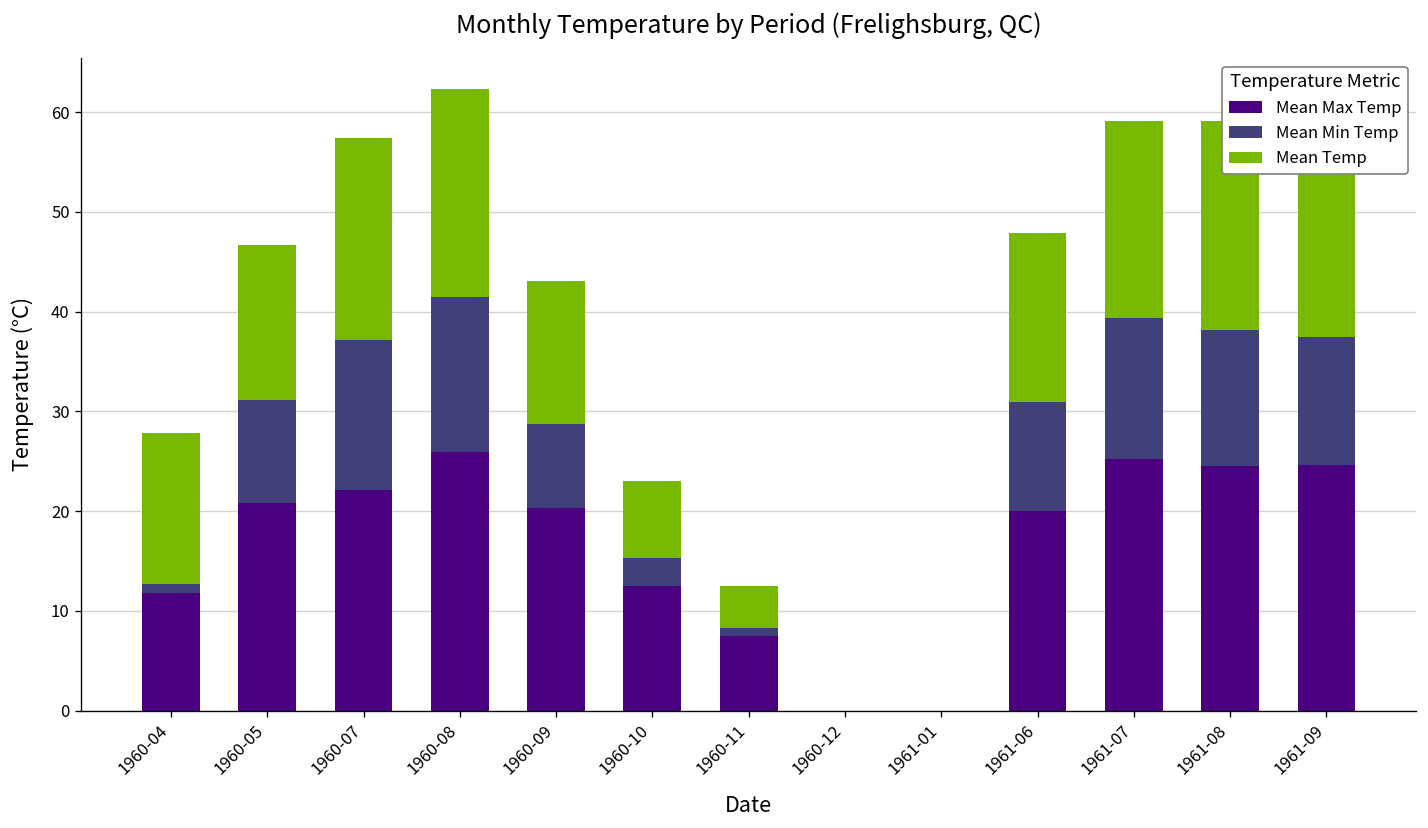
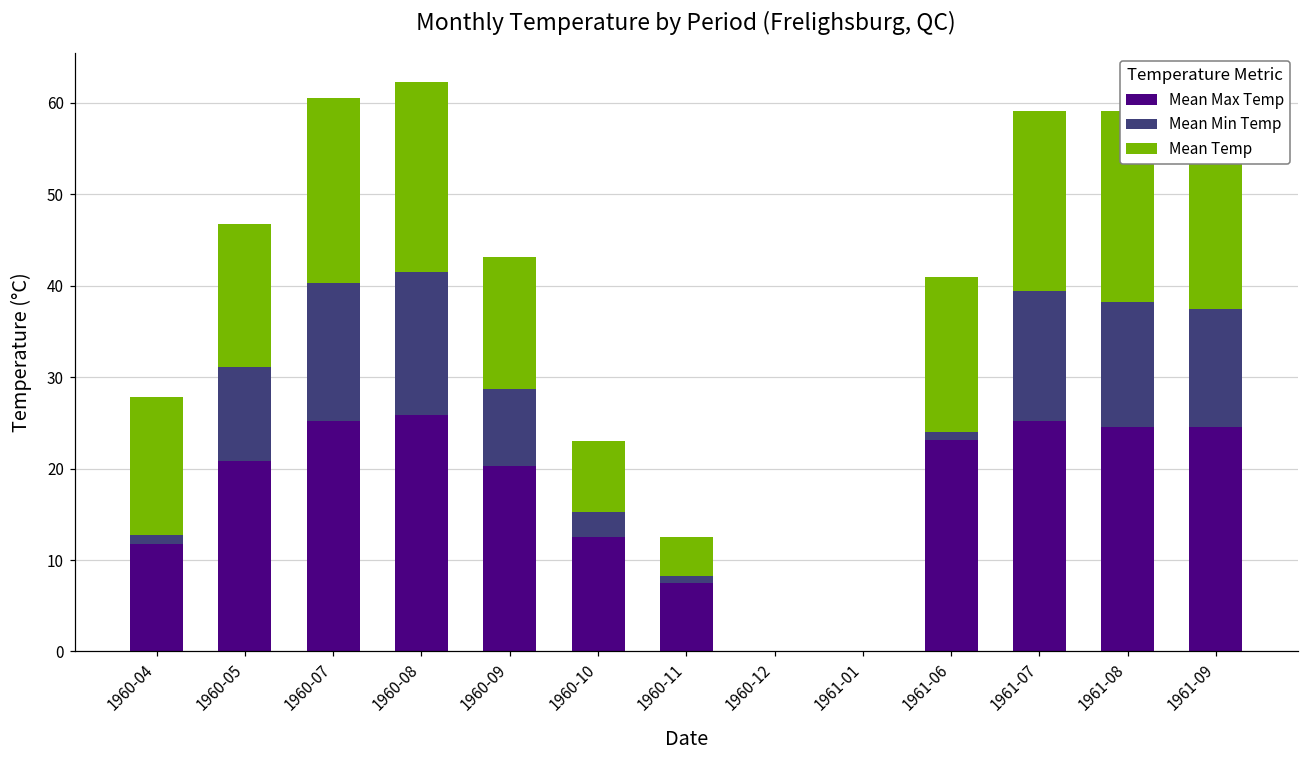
  {
    "Mean Max Temp": {
      "1960-04": 12,
      "1960-05": 21,
-     "1960-07": 22,
+     "1960-07": 25,
      "1960-08": 26,
      "1960-09": 20,
      "1960-10": 13,
      "1960-11": 8,
      "1960-12": 0,
      "1961-01": 0,
-     "1961-06": 20,
+     "1961-06": 23,
      "1961-07": 25,
      "1961-08": 25,
      "1961-09": 25
    },
    "Mean Min Temp": {
      "1960-04": 1,
      "1960-05": 10,
      "1960-07": 15,
      "1960-08": 16,
      "1960-09": 8,
      "1960-10": 3,
      "1960-11": 1,
      "1960-12": 0,
      "1961-01": 0,
-     "1961-06": 11,
+     "1961-06": 1,
      "1961-07": 14,
      "1961-08": 14,
      "1961-09": 13
    },
    "Mean Temp": {
      "1960-04": 15,
      "1960-05": 16,
      "1960-07": 20,
      "1960-08": 21,
      "1960-09": 14,
      "1960-10": 8,
      "1960-11": 4,
      "1960-12": 0,
      "1961-01": 0,
      "1961-06": 17,
      "1961-07": 20
    }
  }
